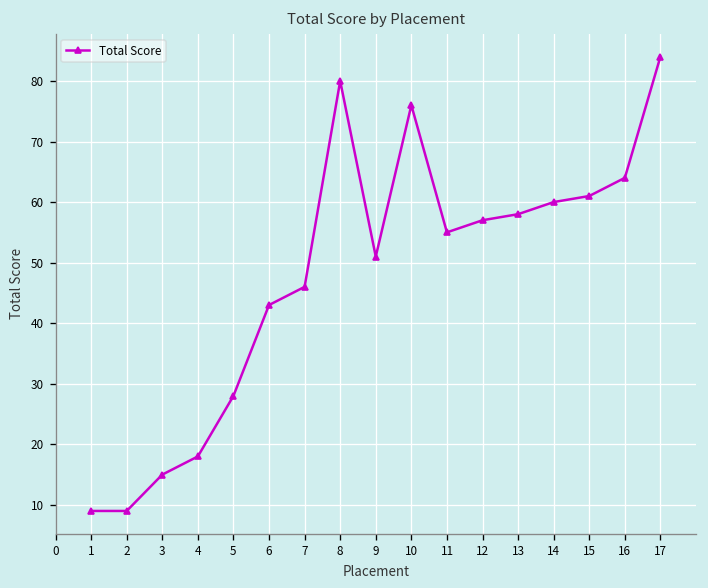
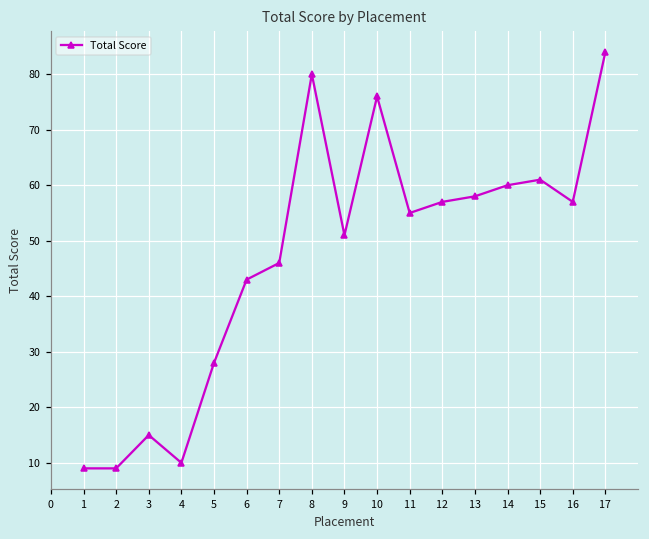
  {
    "1": 9,
    "2": 9,
    "3": 15,
-   "4": 18,
+   "4": 10,
    "5": 28,
    "6": 43,
    "7": 46,
    "8": 80,
    "9": 51,
    "10": 76,
    "11": 55,
    "12": 57,
    "13": 58,
    "14": 60,
    "15": 61,
-   "16": 64,
+   "16": 57,
    "17": 84
  }
